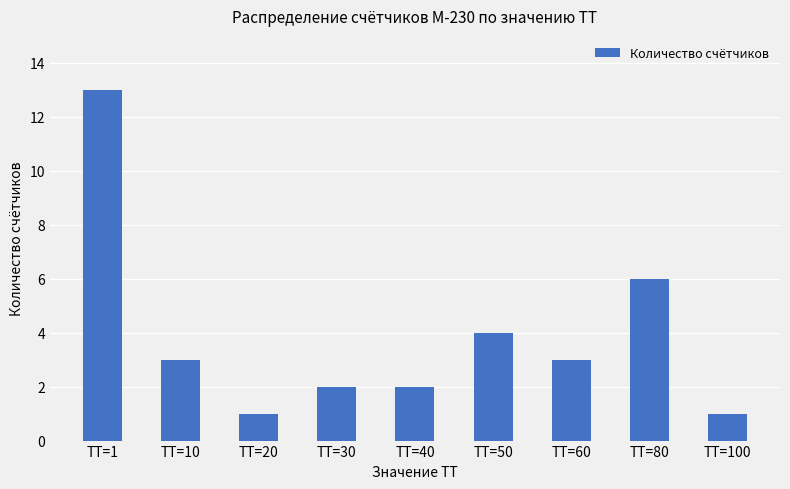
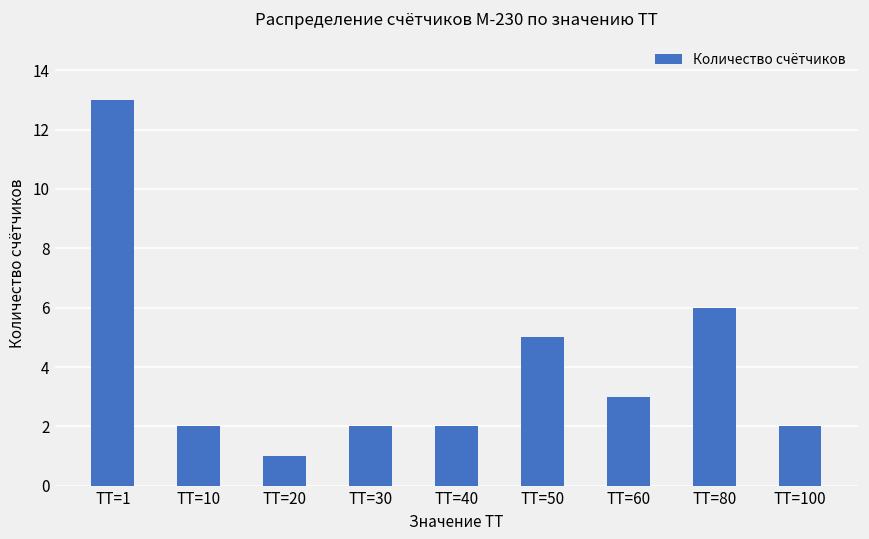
  {
    "ТТ=1": 13,
-   "ТТ=10": 3,
+   "ТТ=10": 2,
    "ТТ=20": 1,
    "ТТ=30": 2,
    "ТТ=40": 2,
-   "ТТ=50": 4,
+   "ТТ=50": 5,
    "ТТ=60": 3,
    "ТТ=80": 6,
-   "ТТ=100": 1
+   "ТТ=100": 2
  }
